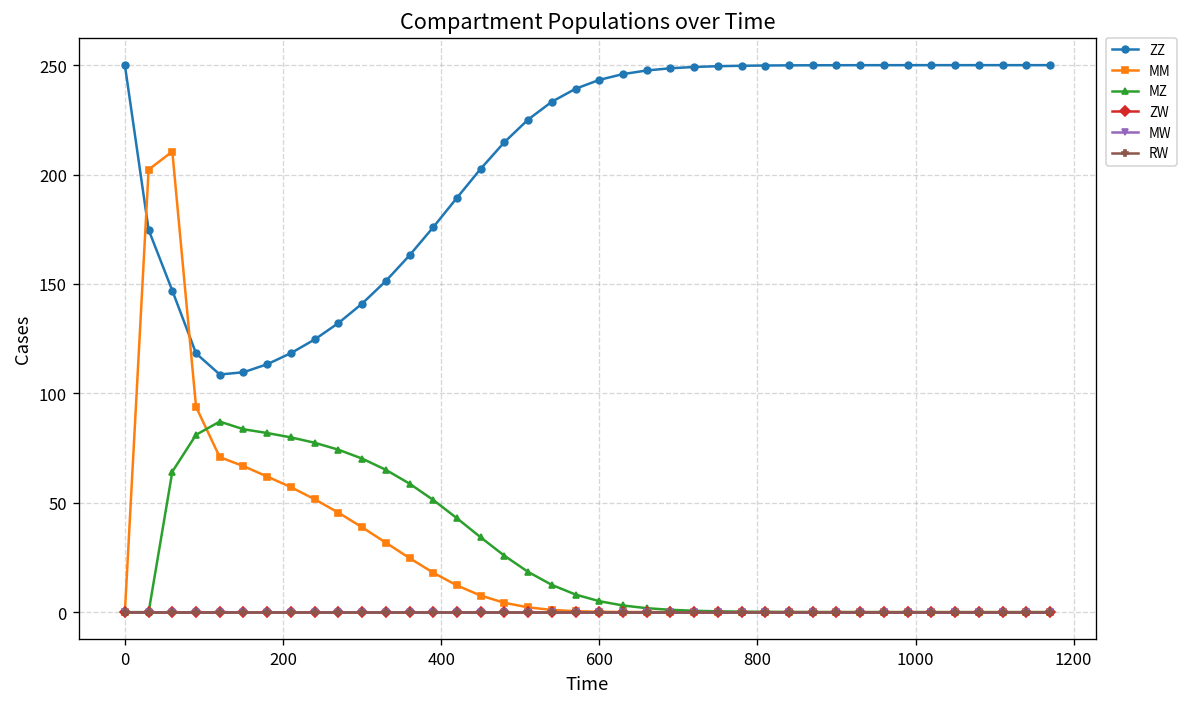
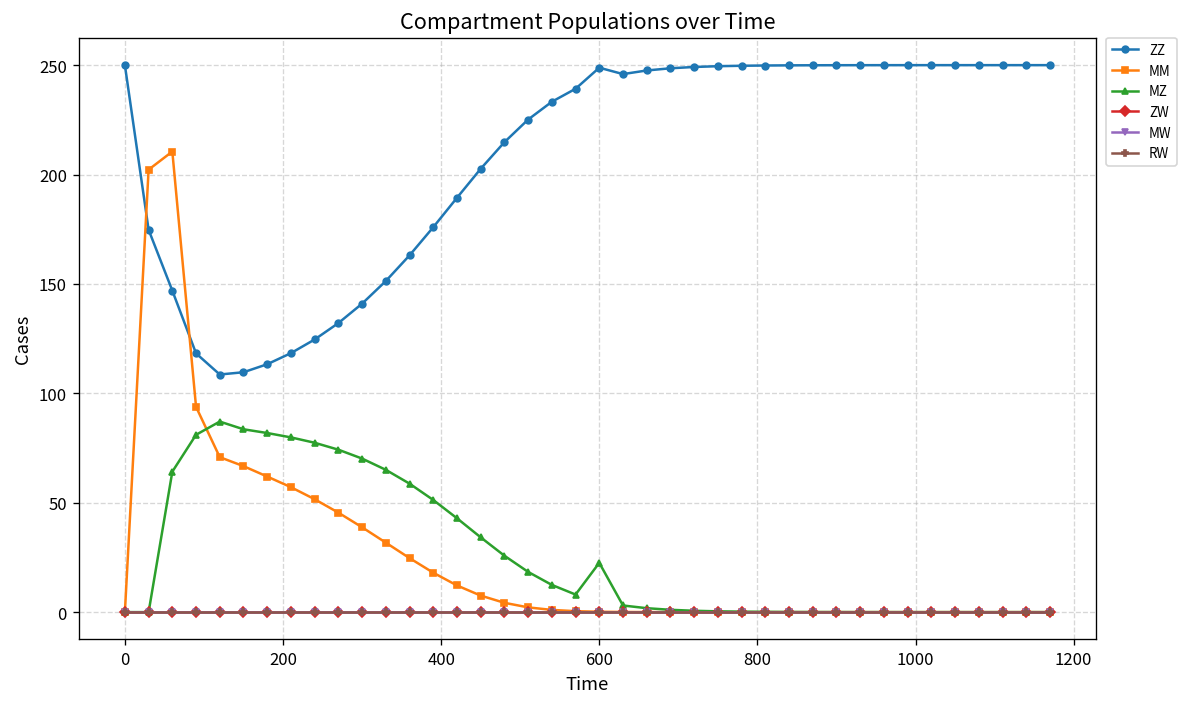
  {
    "ZZ": {
      "0": 250,
-     "600": 243
+     "600": 249
    },
    "MZ": {
-     "600": 5
+     "600": 23
    }
  }
